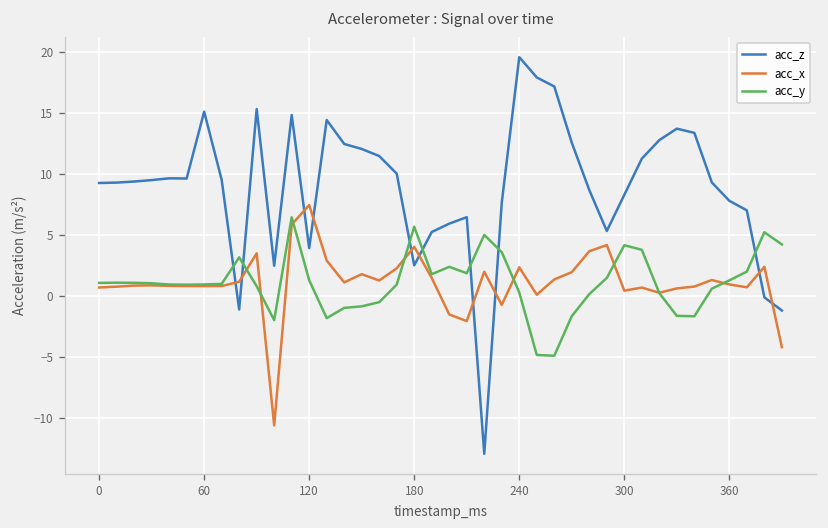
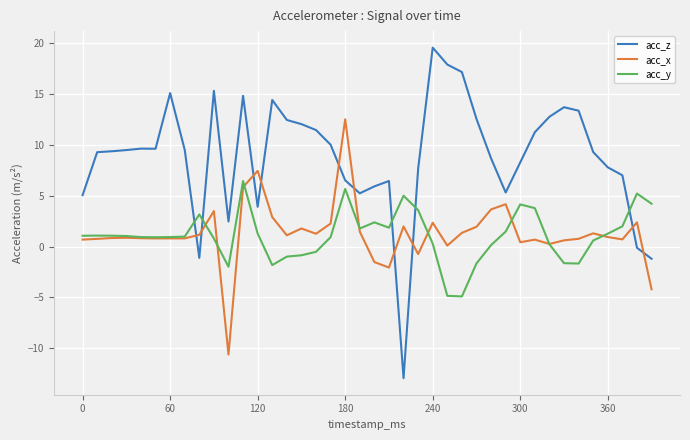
  {
    "acc_z": {
-     "0": 9.2,
+     "0": 5.1,
      "60": 15.1,
      "120": 3.9,
-     "180": 2.5,
+     "180": 6.5,
      "240": 19.6,
      "300": 8.3,
      "360": 7.8
    },
    "acc_x": {
      "0": 0.7,
      "120": 7.4,
-     "180": 4.0,
+     "180": 12.5,
      "240": 2.3,
      "300": 0.4,
      "360": 0.9
    },
    "acc_y": {
      "0": 1.1,
      "120": 1.3,
      "180": 5.7,
      "240": 0.3,
      "300": 4.1,
      "360": 1.3
    }
  }
